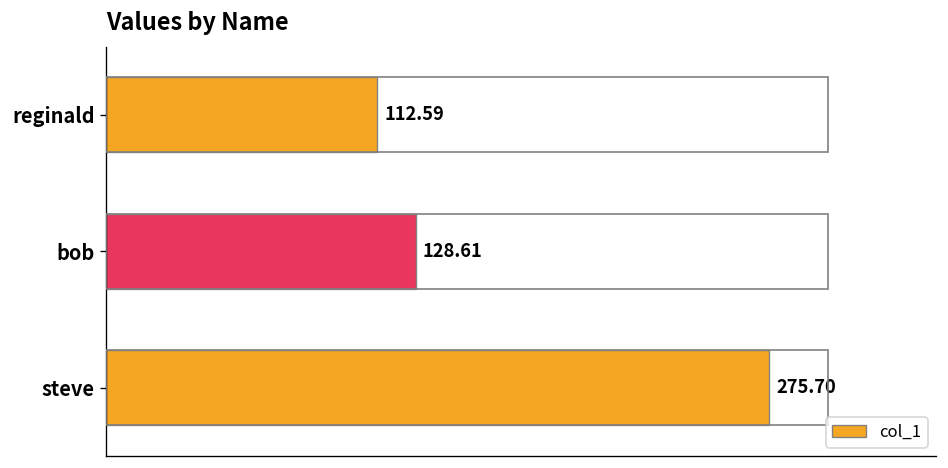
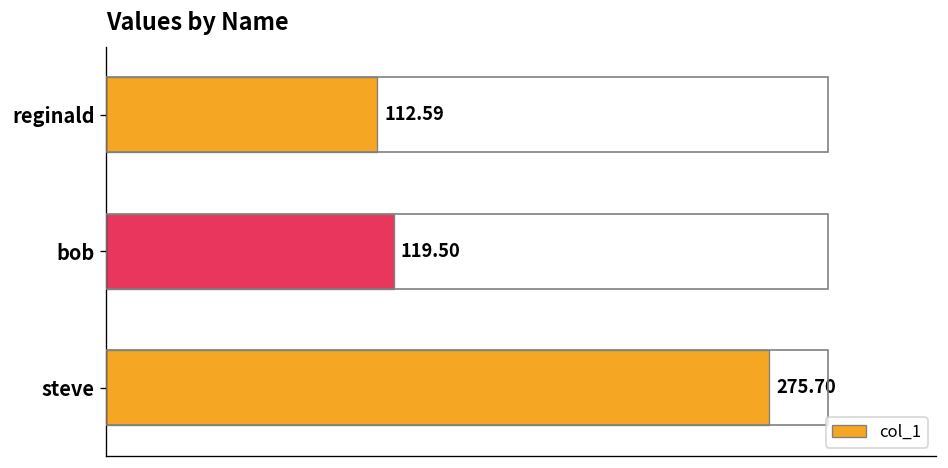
  {
    "reginald": 112.59,
-   "bob": 128.61,
+   "bob": 119.50,
    "steve": 275.70
  }
